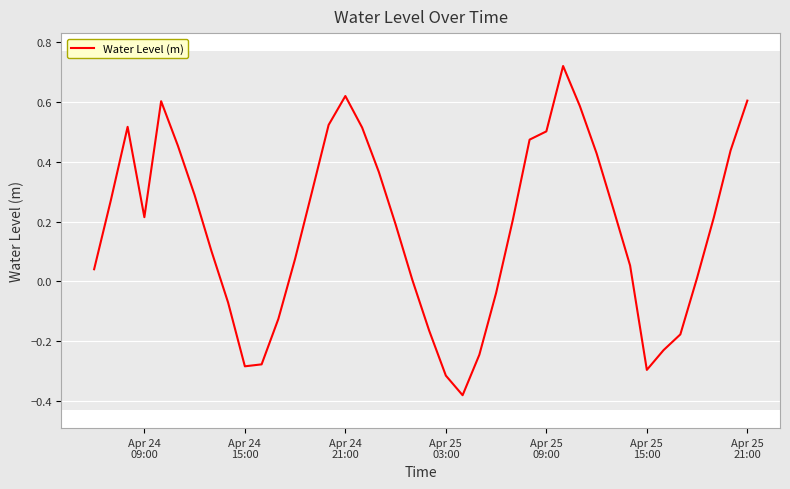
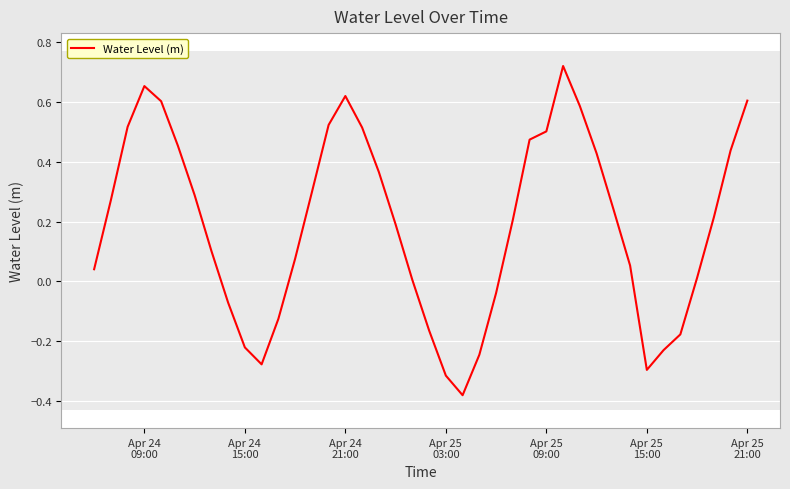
  {
-   "Apr 24 09:00": 0.21,
-   "Apr 24 15:00": -0.28,
+   "Apr 24 09:00": 0.65,
+   "Apr 24 15:00": -0.22,
    "Apr 24 21:00": 0.62,
    "Apr 25 03:00": -0.32,
    "Apr 25 09:00": 0.50,
    "Apr 25 15:00": -0.30,
    "Apr 25 21:00": 0.60
  }
